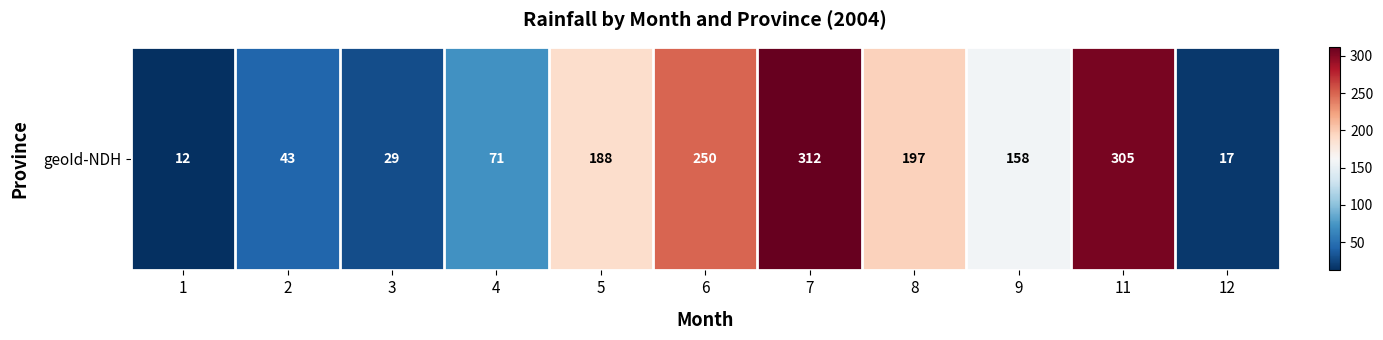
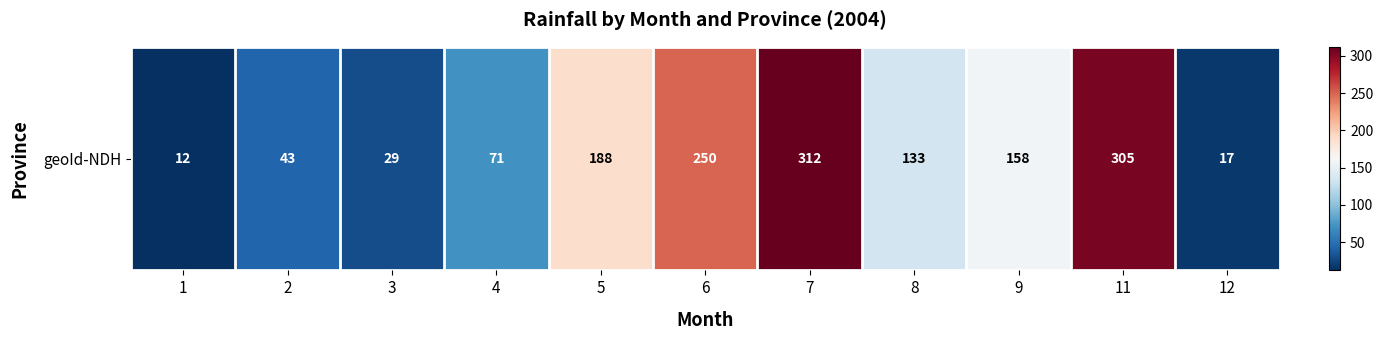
  {
    "geoId-NDH": {
      "1": 12,
      "2": 43,
      "3": 29,
      "4": 71,
      "5": 188,
      "6": 250,
      "7": 312,
-     "8": 197,
+     "8": 133,
      "9": 158,
      "11": 305,
      "12": 17
    }
  }
